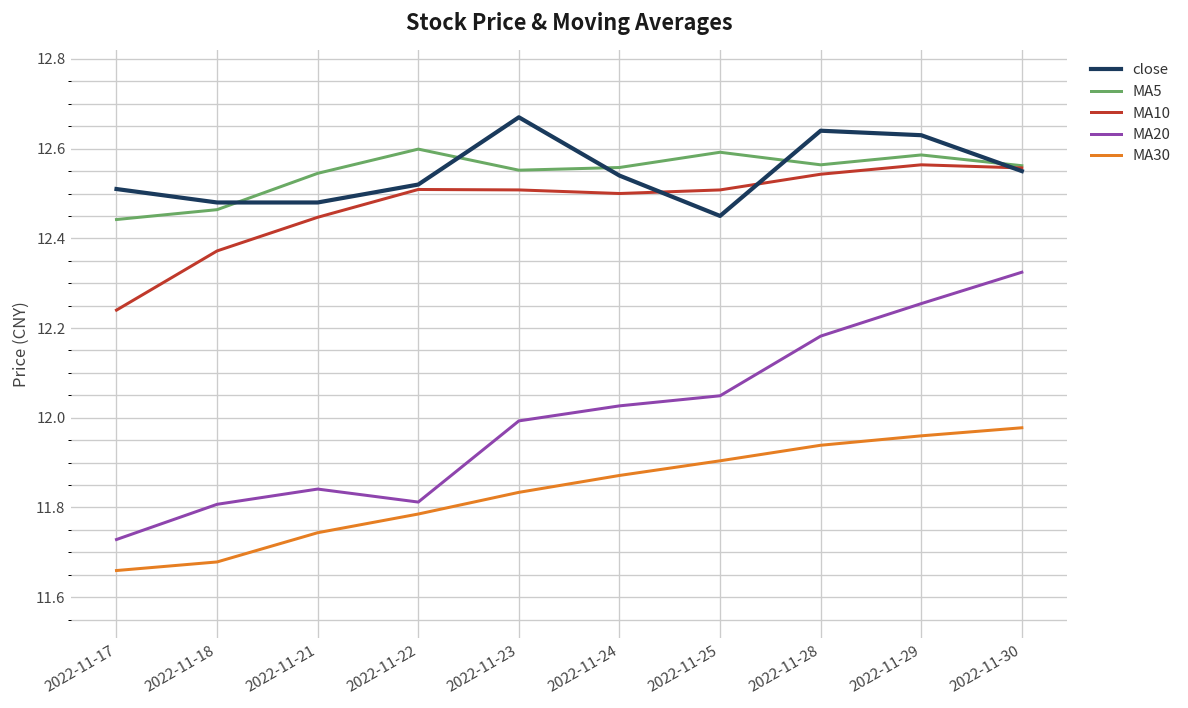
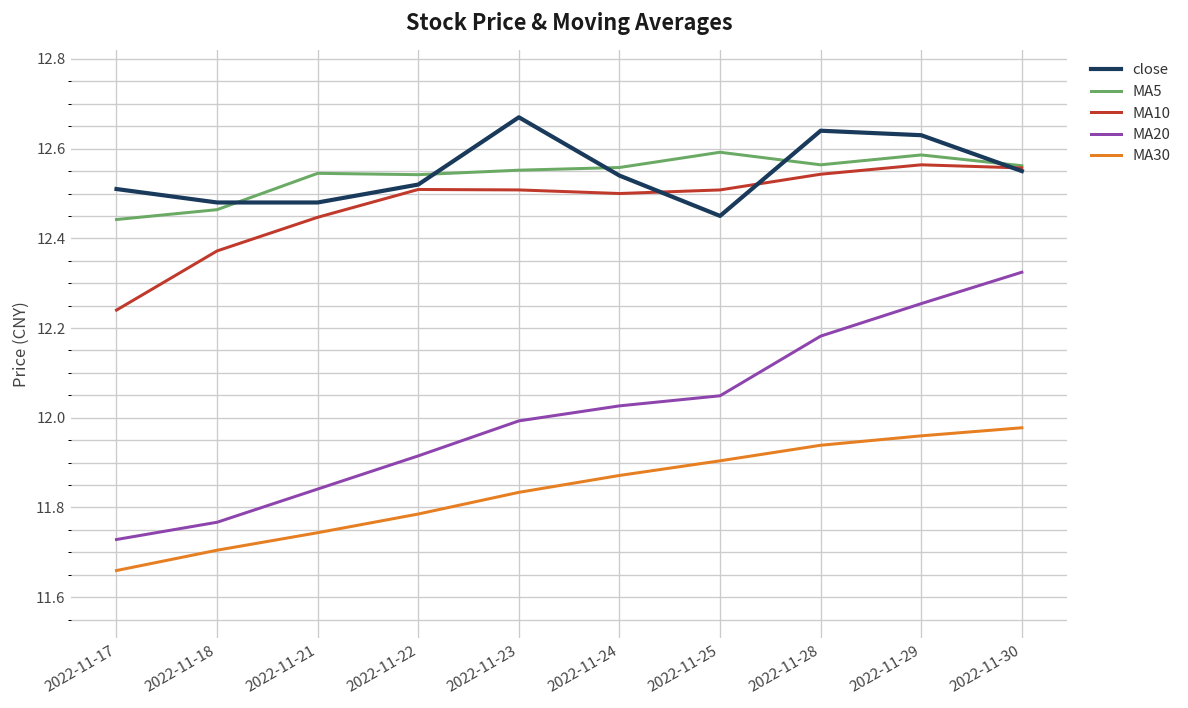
  {
    "close": {
      "2022-11-17": 12.51,
      "2022-11-18": 12.48,
      "2022-11-21": 12.48,
      "2022-11-22": 12.52,
      "2022-11-23": 12.67,
      "2022-11-24": 12.54,
      "2022-11-25": 12.45,
      "2022-11-28": 12.64,
      "2022-11-29": 12.63,
      "2022-11-30": 12.55
    },
    "MA5": {
      "2022-11-17": 12.44,
      "2022-11-18": 12.46,
      "2022-11-21": 12.55,
-     "2022-11-22": 12.60,
+     "2022-11-22": 12.54,
      "2022-11-23": 12.55,
      "2022-11-24": 12.56,
      "2022-11-25": 12.59,
      "2022-11-28": 12.56,
      "2022-11-29": 12.59
    },
    "MA10": {
      "2022-11-17": 12.24,
      "2022-11-18": 12.37,
      "2022-11-21": 12.45,
      "2022-11-22": 12.51,
      "2022-11-23": 12.51,
      "2022-11-24": 12.50,
      "2022-11-25": 12.51,
      "2022-11-28": 12.54,
      "2022-11-29": 12.56
    },
    "MA20": {
      "2022-11-17": 11.73,
-     "2022-11-18": 11.81,
+     "2022-11-18": 11.77,
      "2022-11-21": 11.84,
-     "2022-11-22": 11.81,
+     "2022-11-22": 11.92,
      "2022-11-23": 11.99,
      "2022-11-24": 12.03,
      "2022-11-25": 12.05,
      "2022-11-28": 12.18,
      "2022-11-29": 12.25,
      "2022-11-30": 12.32
    },
    "MA30": {
      "2022-11-17": 11.66,
-     "2022-11-18": 11.68,
+     "2022-11-18": 11.70,
      "2022-11-21": 11.74,
      "2022-11-22": 11.79,
      "2022-11-23": 11.83,
      "2022-11-24": 11.87,
      "2022-11-25": 11.90,
      "2022-11-28": 11.94,
      "2022-11-29": 11.96,
      "2022-11-30": 11.98
    }
  }
